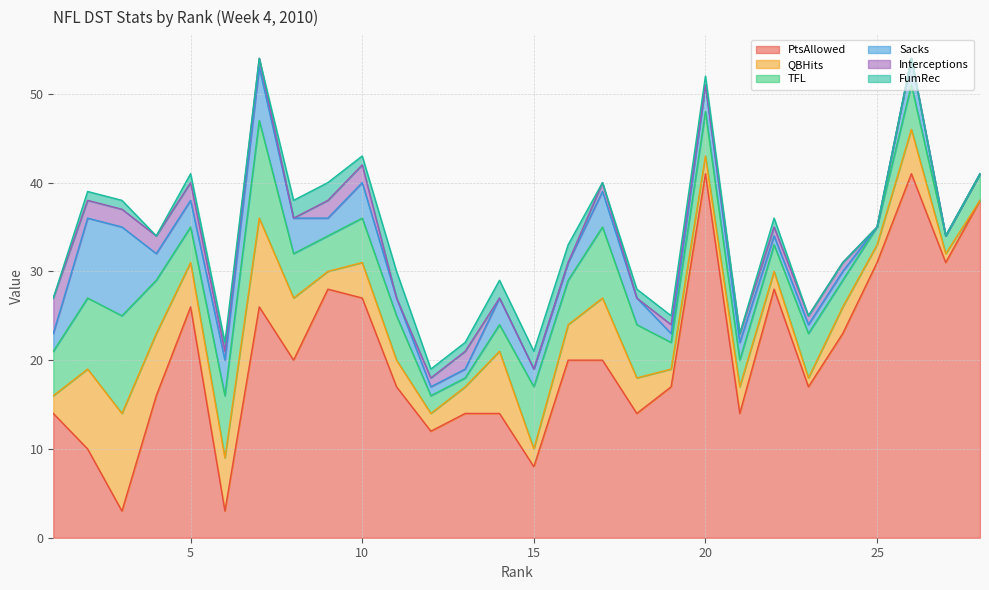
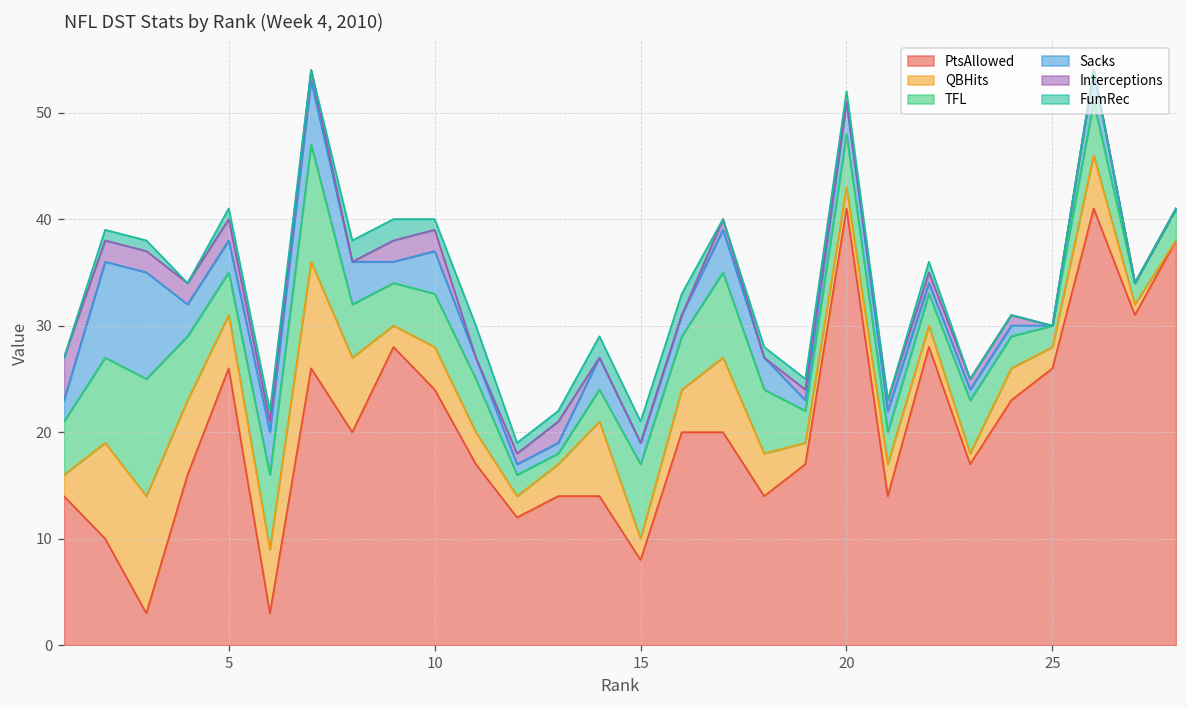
  {
    "PtsAllowed": {
      "5": 26,
-     "10": 27,
+     "10": 24,
      "15": 8,
      "20": 41,
-     "25": 31
+     "25": 26
    },
    "QBHits": {
      "5": 5,
      "10": 4,
      "15": 2,
      "20": 2,
      "25": 2
    },
    "Sacks": {
      "5": 3,
      "10": 4
    },
    "Interceptions": {
      "5": 2,
      "10": 2
    }
  }
